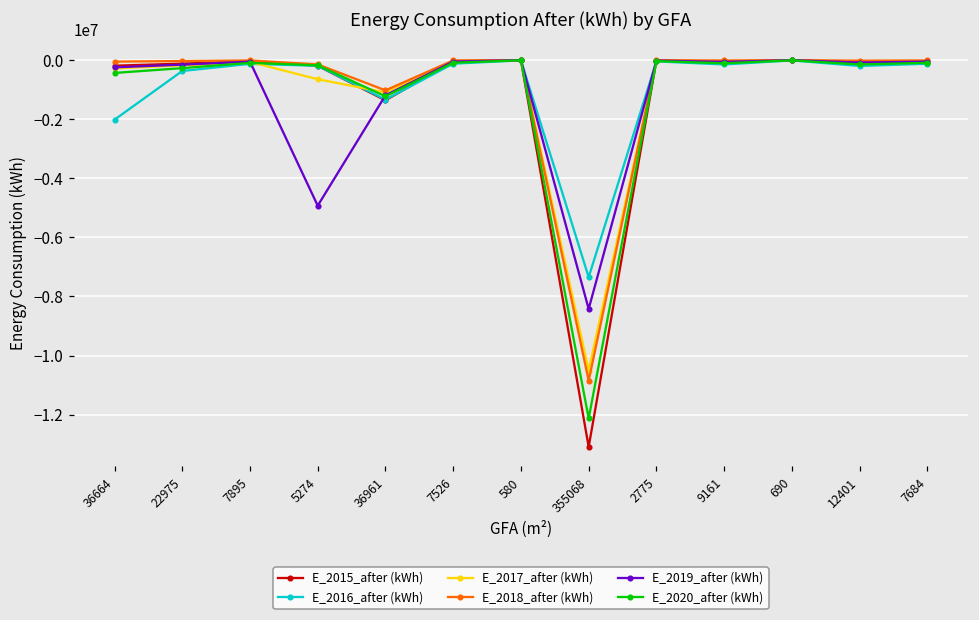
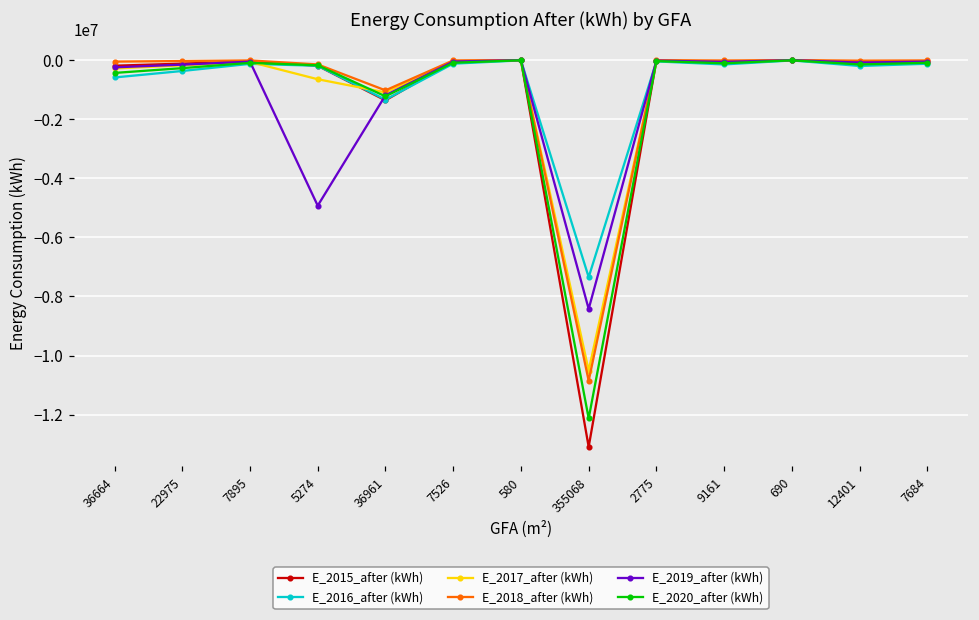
  {
    "E_2015_after (kWh)": {
      "355068": -13100000
    },
    "E_2016_after (kWh)": {
-     "36664": -2000000,
+     "36664": -600000,
      "22975": -400000,
      "355068": -7300000
    },
    "E_2017_after (kWh)": {
      "5274": -600000,
      "355068": -10500000
    },
    "E_2018_after (kWh)": {
      "36664": -100000,
      "355068": -10900000
    },
    "E_2019_after (kWh)": {
      "5274": -4900000,
      "355068": -8400000
    },
    "E_2020_after (kWh)": {
      "36664": -400000,
      "22975": -300000,
      "355068": -12100000
    }
  }
